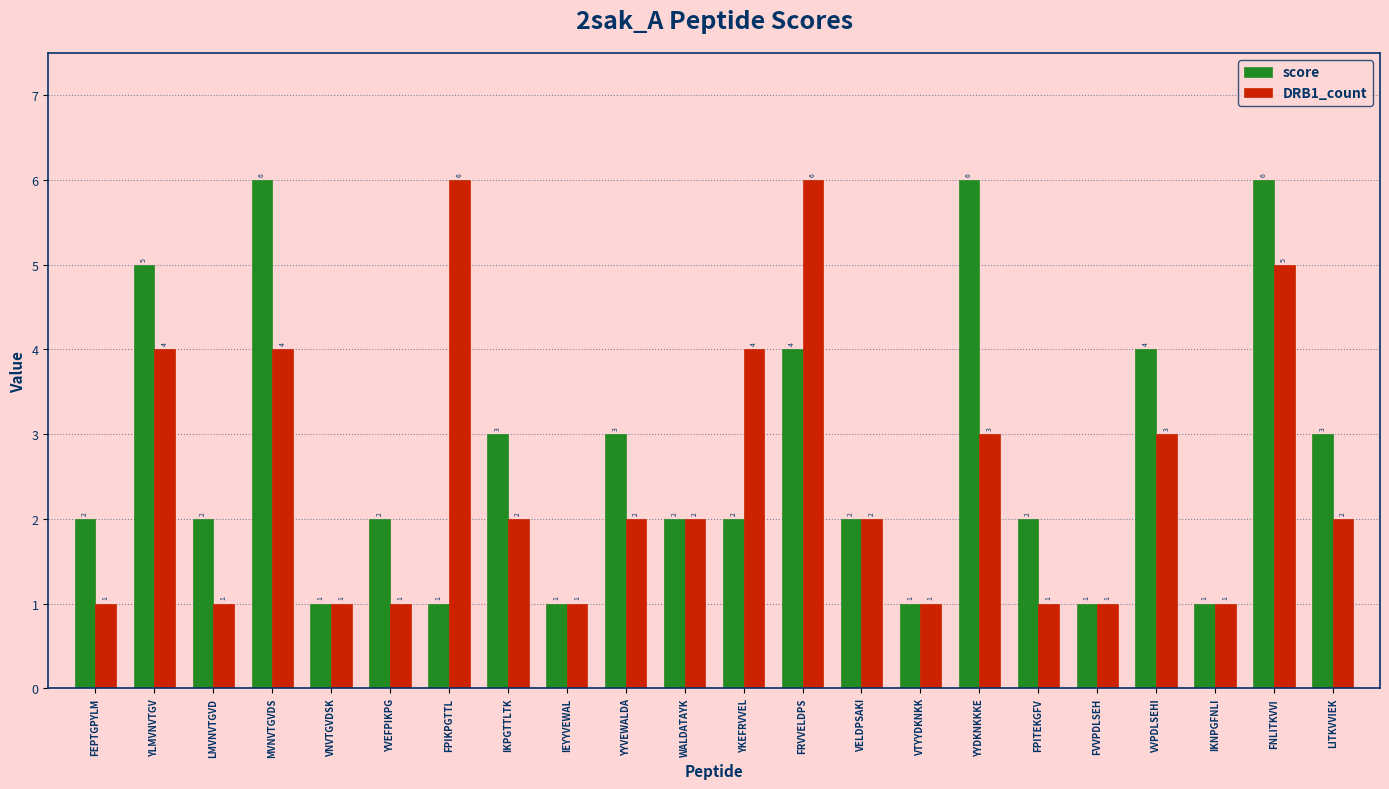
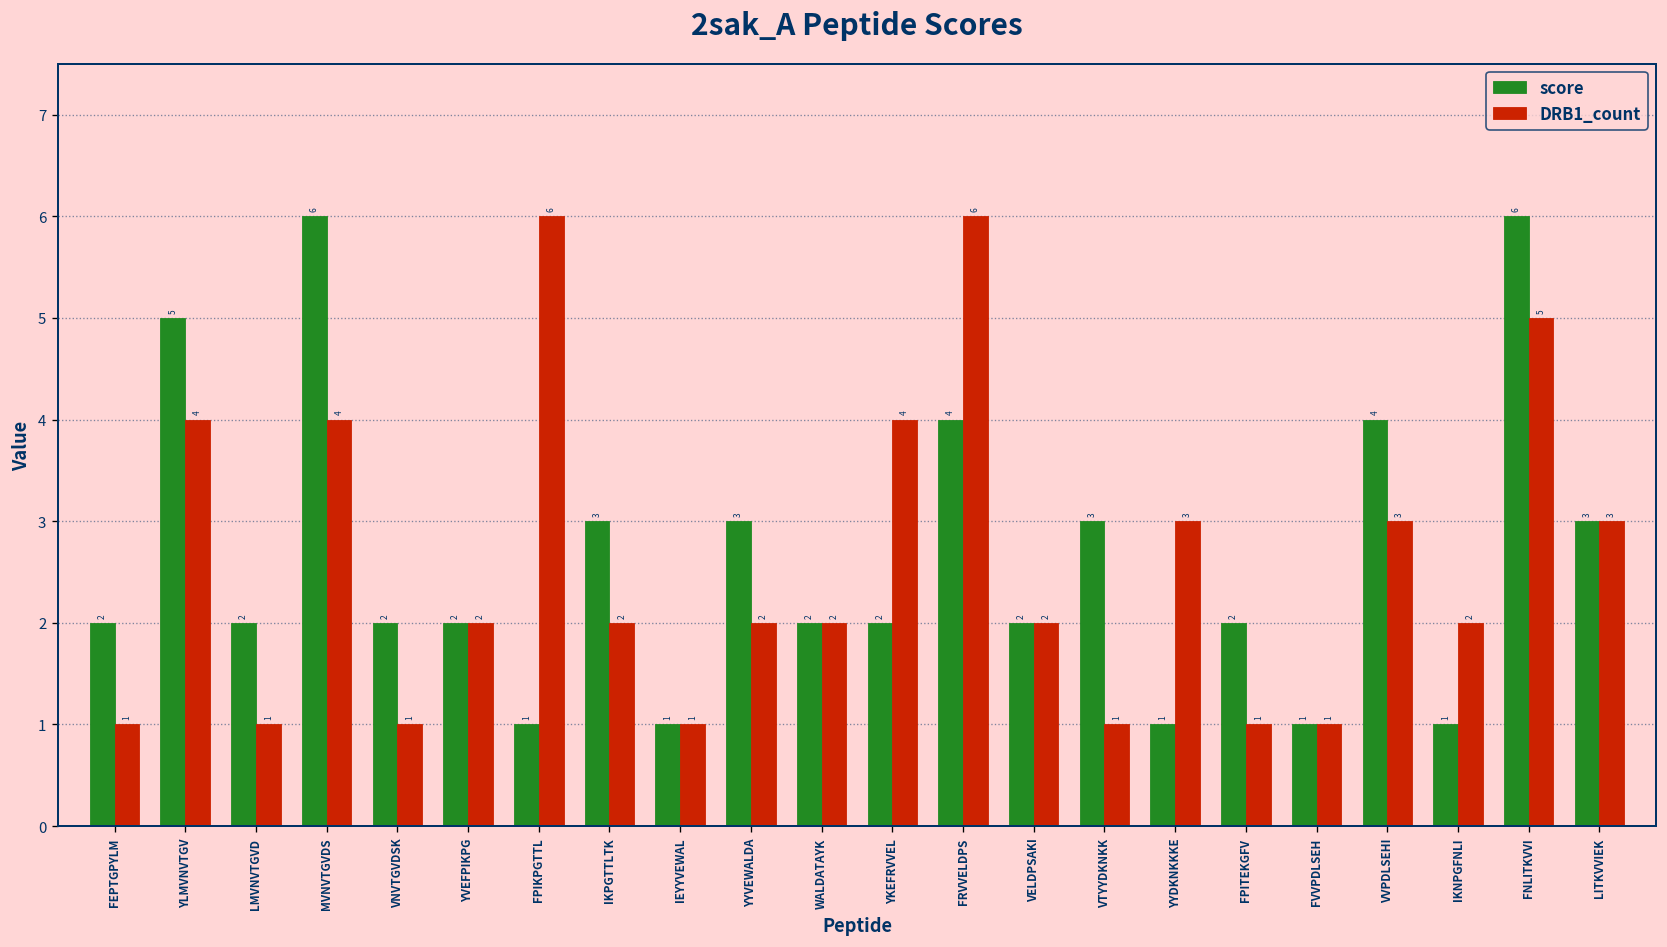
  {
    "score": {
      "FEPTGPYLM": 2,
      "YLMVNVTGV": 5,
      "LMVNVTGVD": 2,
      "MVNVTGVDS": 6,
-     "VNVTGVDSK": 1,
+     "VNVTGVDSK": 2,
      "YVEFPIKPG": 2,
      "FPIKPGTTL": 1,
      "IKPGTTLTK": 3,
      "IEYYVEWAL": 1,
      "YYVEWALDA": 3,
      "WALDATAYK": 2,
      "YKEFRVVEL": 2,
      "FRVVELDPS": 4,
      "VELDPSAKI": 2,
-     "VTYYDKNKK": 1,
-     "YYDKNKKKE": 6,
+     "VTYYDKNKK": 3,
+     "YYDKNKKKE": 1,
      "FPITEKGFV": 2,
      "FVVPDLSEH": 1,
      "VVPDLSEHI": 4,
      "IKNPGFNLI": 1,
      "FNLITKVVI": 6,
      "LITKVVIEK": 3
    },
    "DRB1_count": {
      "FEPTGPYLM": 1,
      "YLMVNVTGV": 4,
      "LMVNVTGVD": 1,
      "MVNVTGVDS": 4,
      "VNVTGVDSK": 1,
-     "YVEFPIKPG": 1,
+     "YVEFPIKPG": 2,
      "FPIKPGTTL": 6,
      "IKPGTTLTK": 2,
      "IEYYVEWAL": 1,
      "YYVEWALDA": 2,
      "WALDATAYK": 2,
      "YKEFRVVEL": 4,
      "FRVVELDPS": 6,
      "VELDPSAKI": 2,
      "VTYYDKNKK": 1,
      "YYDKNKKKE": 3,
      "FPITEKGFV": 1,
      "FVVPDLSEH": 1,
      "VVPDLSEHI": 3,
-     "IKNPGFNLI": 1,
+     "IKNPGFNLI": 2,
      "FNLITKVVI": 5,
-     "LITKVVIEK": 2
+     "LITKVVIEK": 3
    }
  }
